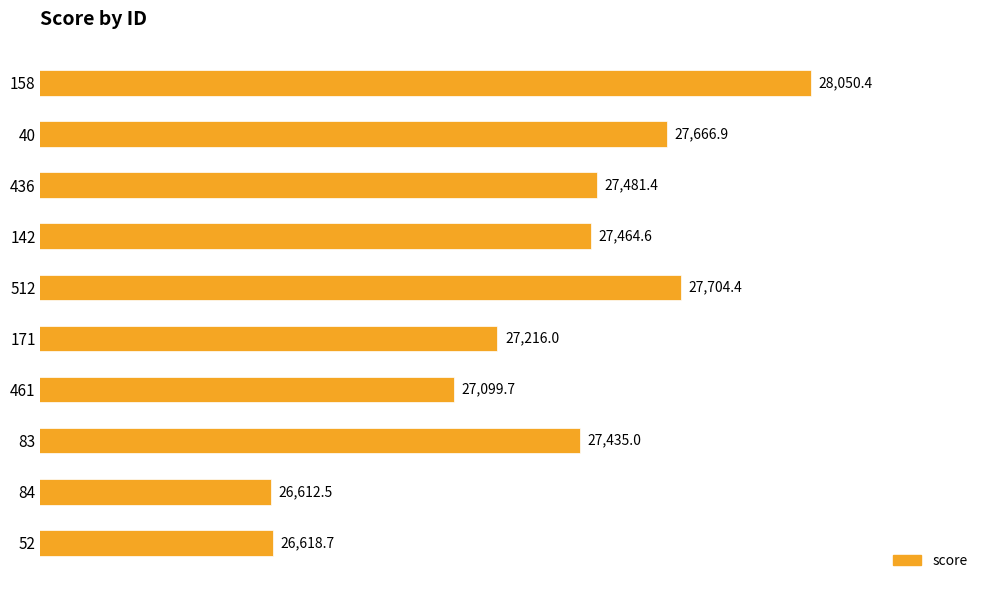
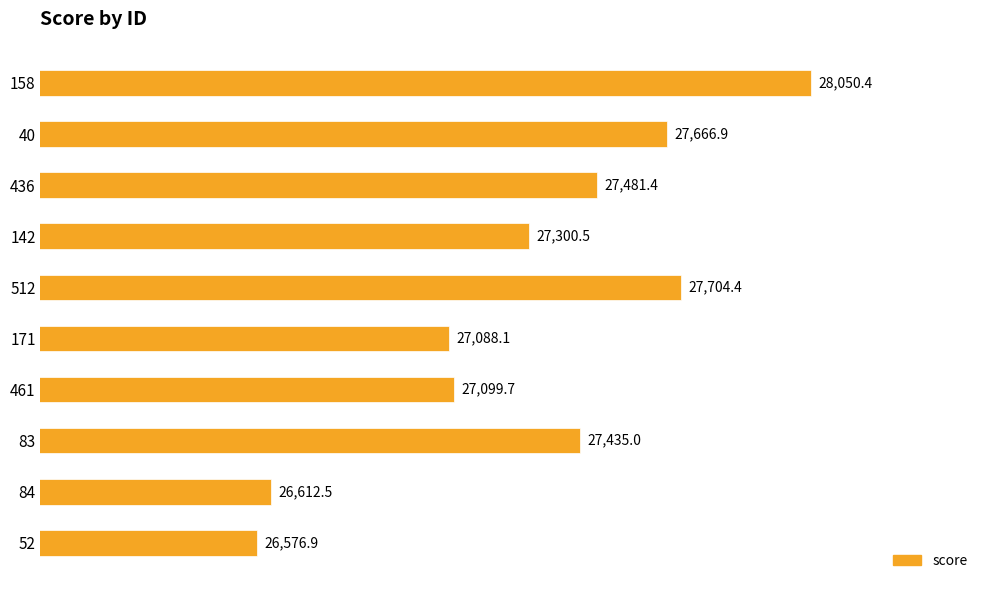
  {
    "158": "28,050.4",
    "40": "27,666.9",
    "436": "27,481.4",
-   "142": "27,464.6",
+   "142": "27,300.5",
    "512": "27,704.4",
-   "171": "27,216.0",
+   "171": "27,088.1",
    "461": "27,099.7",
    "83": "27,435.0",
    "84": "26,612.5",
-   "52": "26,618.7"
+   "52": "26,576.9"
  }
